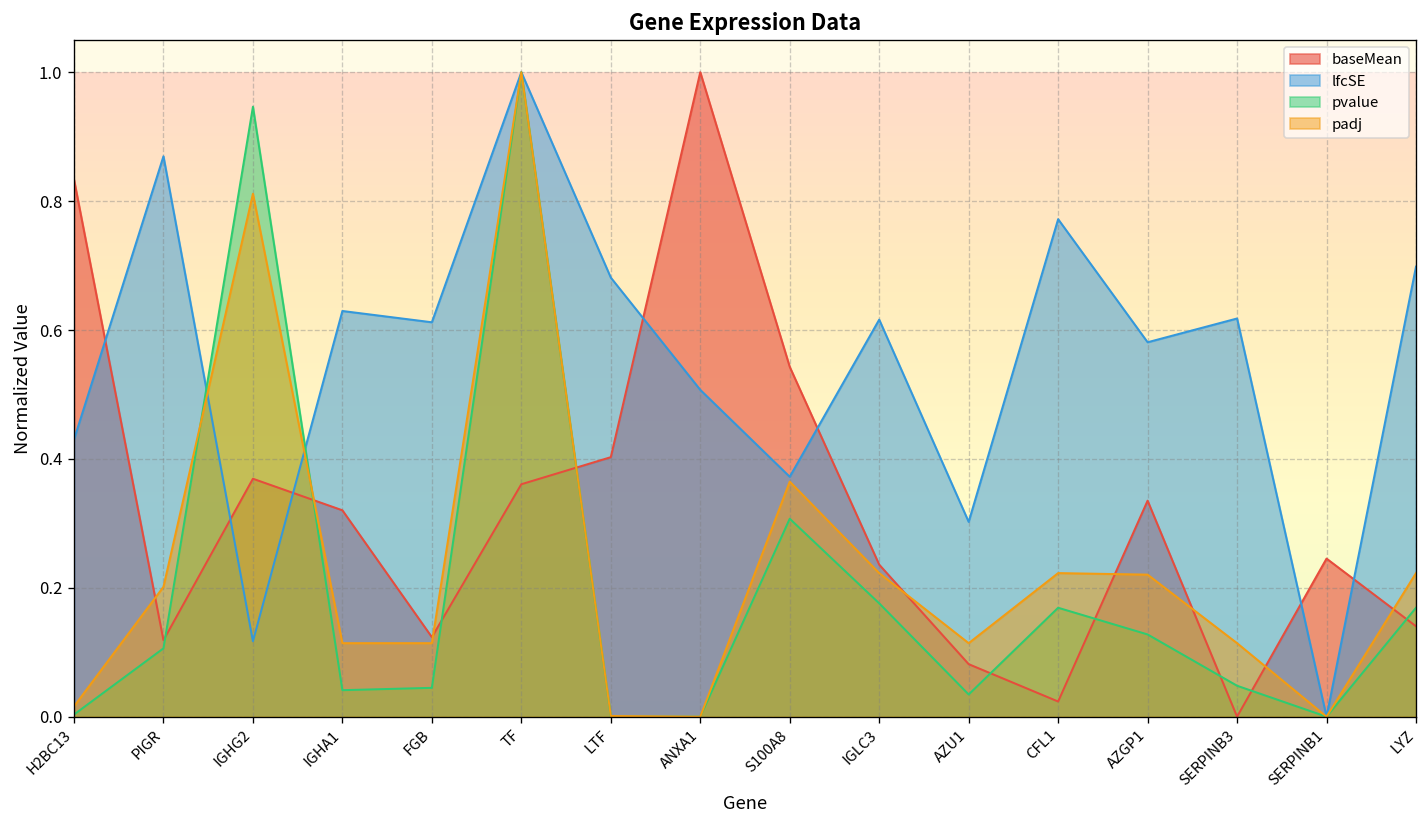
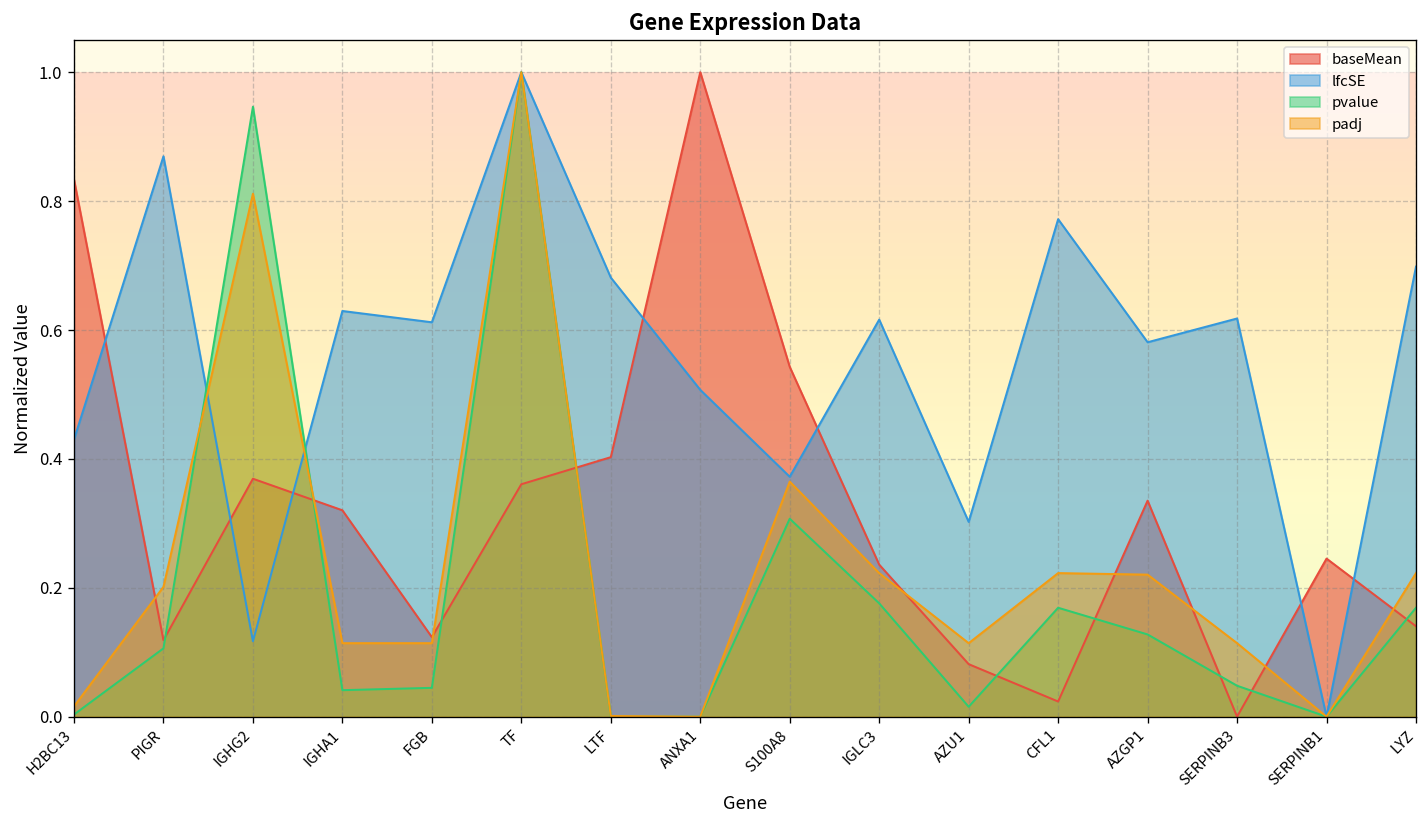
  {
    "baseMean": {
      "H2BC13": 0.83,
      "PIGR": 0.12,
      "IGHG2": 0.37,
      "IGHA1": 0.32,
      "FGB": 0.12,
      "TF": 0.36,
      "LTF": 0.40,
      "ANXA1": 1.00,
      "S100A8": 0.54,
      "IGLC3": 0.24,
      "AZU1": 0.08,
      "CFL1": 0.02,
      "AZGP1": 0.34,
      "SERPINB3": 0.00,
      "SERPINB1": 0.25,
      "LYZ": 0.14
    },
    "lfcSE": {
      "H2BC13": 0.43,
      "PIGR": 0.87,
      "IGHG2": 0.12,
      "IGHA1": 0.63,
      "FGB": 0.61,
      "LTF": 0.68,
      "ANXA1": 0.51,
      "S100A8": 0.37,
      "IGLC3": 0.62,
      "AZU1": 0.30,
      "CFL1": 0.77,
      "AZGP1": 0.58,
      "SERPINB3": 0.62,
      "LYZ": 0.70
    },
    "pvalue": {
      "H2BC13": 0.00,
      "PIGR": 0.11,
      "IGHG2": 0.95,
      "IGHA1": 0.04,
      "FGB": 0.04,
      "S100A8": 0.31,
      "IGLC3": 0.18,
-     "AZU1": 0.03,
+     "AZU1": 0.02,
      "CFL1": 0.17,
      "AZGP1": 0.13,
      "SERPINB3": 0.05,
      "LYZ": 0.17
    },
    "padj": {
      "H2BC13": 0.02,
      "PIGR": 0.20,
      "IGHG2": 0.81,
      "IGHA1": 0.11,
      "FGB": 0.11,
      "S100A8": 0.36,
      "IGLC3": 0.22,
      "AZU1": 0.11,
      "CFL1": 0.22,
      "AZGP1": 0.22,
      "SERPINB3": 0.11,
      "LYZ": 0.22
    }
  }
